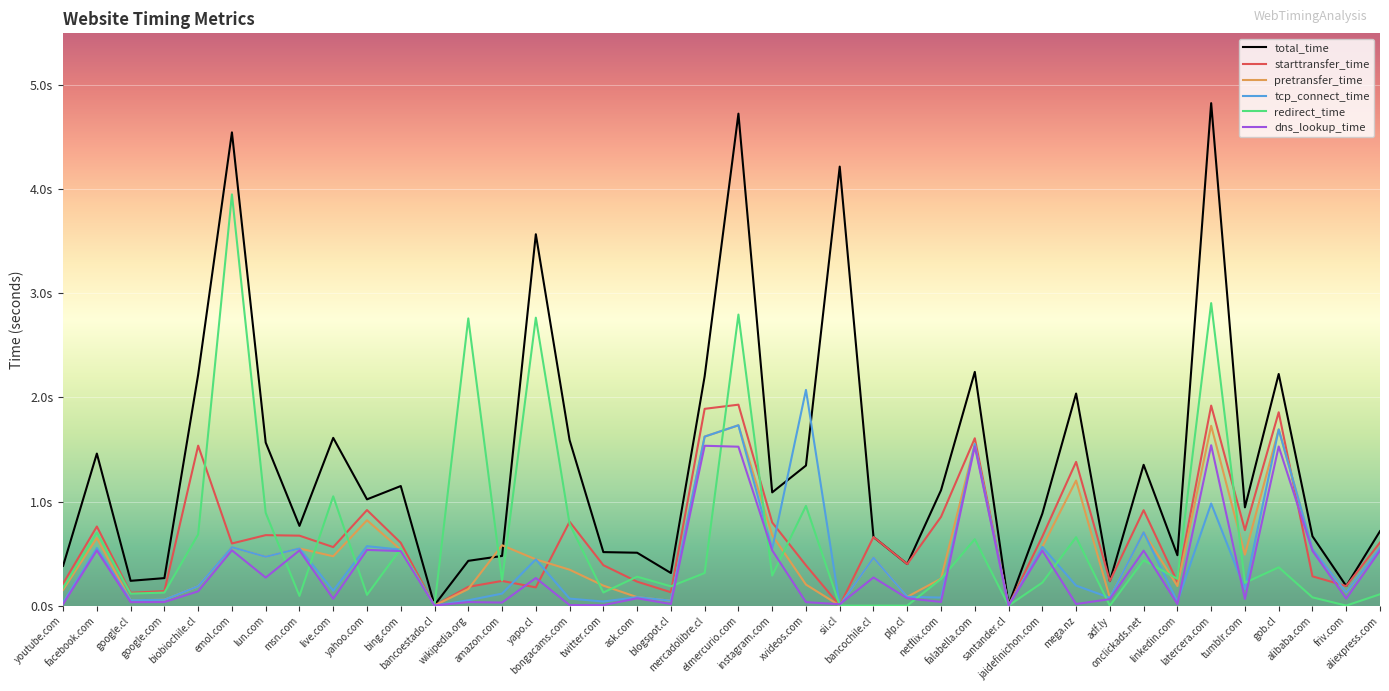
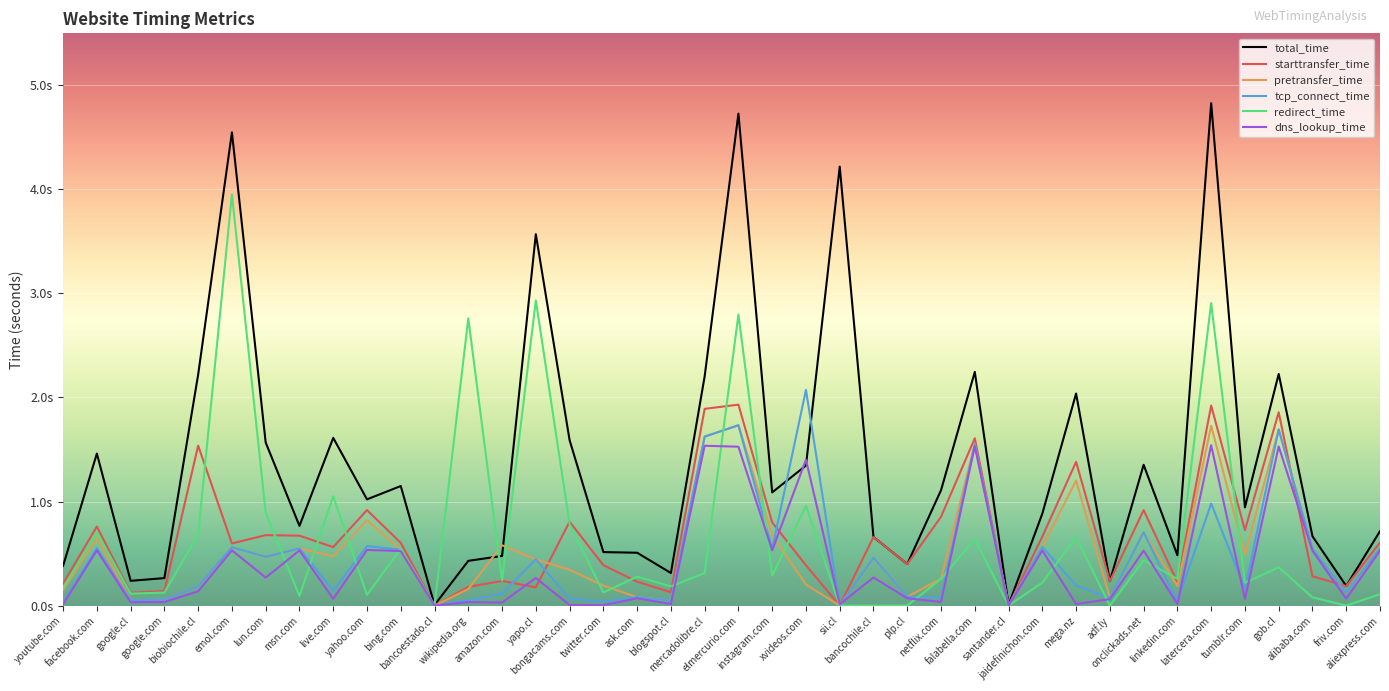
  {
    "total_time": {
      "youtube.com": "0.38s",
      "facebook.com": "1.46s",
      "google.cl": "0.24s",
      "google.com": "0.26s",
      "biobiochile.cl": "2.22s",
      "emol.com": "4.55s",
      "lun.com": "1.57s",
      "msn.com": "0.77s",
      "live.com": "1.61s",
      "yahoo.com": "1.02s",
      "bing.com": "1.15s",
      "wikipedia.org": "0.43s",
      "amazon.com": "0.48s",
      "yapo.cl": "3.57s",
      "bongacams.com": "1.59s",
      "twitter.com": "0.51s",
      "ask.com": "0.51s",
      "blogspot.cl": "0.31s",
      "mercadolibre.cl": "2.20s",
      "elmercurio.com": "4.73s",
      "instagram.com": "1.09s",
      "xvideos.com": "1.35s",
      "sii.cl": "4.22s",
      "netflix.com": "1.11s",
      "falabella.com": "2.25s",
      "jaidefinichon.com": "0.88s",
      "mega.nz": "2.04s",
      "onclickads.net": "1.35s",
      "linkedin.com": "0.48s",
      "latercera.com": "4.83s",
      "tumblr.com": "0.94s",
      "gob.cl": "2.23s",
      "alibaba.com": "0.67s",
      "aliexpress.com": "0.72s"
    },
    "starttransfer_time": {
      "youtube.com": "0.21s",
      "facebook.com": "0.76s",
      "biobiochile.cl": "1.54s",
      "emol.com": "0.60s",
      "lun.com": "0.68s",
      "msn.com": "0.67s",
      "live.com": "0.56s",
      "yahoo.com": "0.92s",
      "bing.com": "0.60s",
      "yapo.cl": "0.18s",
      "twitter.com": "0.39s",
      "ask.com": "0.23s",
      "blogspot.cl": "0.13s",
      "mercadolibre.cl": "1.89s",
      "elmercurio.com": "1.93s",
      "instagram.com": "0.80s",
      "xvideos.com": "0.39s",
      "netflix.com": "0.85s",
      "falabella.com": "1.61s",
      "jaidefinichon.com": "0.66s",
      "mega.nz": "1.38s",
      "onclickads.net": "0.92s",
      "linkedin.com": "0.23s",
      "latercera.com": "1.92s",
      "tumblr.com": "0.73s",
      "gob.cl": "1.86s",
      "alibaba.com": "0.28s",
      "aliexpress.com": "0.61s"
    },
    "pretransfer_time": {
      "facebook.com": "0.65s",
      "live.com": "0.47s",
      "yahoo.com": "0.82s",
      "amazon.com": "0.58s",
      "bongacams.com": "0.35s",
      "twitter.com": "0.19s",
      "instagram.com": "0.68s",
      "xvideos.com": "0.20s",
      "mega.nz": "1.20s",
      "linkedin.com": "0.19s",
      "latercera.com": "1.73s",
      "tumblr.com": "0.49s"
    },
    "tcp_connect_time": {
      "live.com": "0.14s",
      "yahoo.com": "0.57s",
      "amazon.com": "0.12s",
      "bongacams.com": "0.07s",
      "twitter.com": "0.04s",
      "xvideos.com": "2.07s",
      "netflix.com": "0.08s",
      "mega.nz": "0.19s",
      "latercera.com": "0.98s",
      "tumblr.com": "0.16s"
    },
    "redirect_time": {
      "facebook.com": "0.70s",
      "biobiochile.cl": "0.68s",
      "emol.com": "3.95s",
      "lun.com": "0.89s",
      "msn.com": "0.09s",
      "live.com": "1.05s",
      "yahoo.com": "0.10s",
      "wikipedia.org": "2.76s",
-     "yapo.cl": "2.77s",
+     "yapo.cl": "2.93s",
      "twitter.com": "0.13s",
      "ask.com": "0.28s",
      "blogspot.cl": "0.19s",
      "mercadolibre.cl": "0.31s",
      "elmercurio.com": "2.80s",
      "instagram.com": "0.29s",
      "xvideos.com": "0.96s",
      "bancochile.cl": "0.00s",
      "plp.cl": "0.00s",
      "falabella.com": "0.64s",
      "jaidefinichon.com": "0.22s",
      "mega.nz": "0.66s",
      "adf.ly": "0.00s",
      "onclickads.net": "0.44s",
      "linkedin.com": "0.26s",
      "latercera.com": "2.91s",
      "tumblr.com": "0.22s",
      "gob.cl": "0.37s",
      "alibaba.com": "0.08s",
      "friv.com": "0.00s",
      "aliexpress.com": "0.11s"
    },
    "dns_lookup_time": {
      "biobiochile.cl": "0.14s",
      "emol.com": "0.53s",
      "lun.com": "0.27s",
      "live.com": "0.07s",
      "yahoo.com": "0.54s",
      "amazon.com": "0.03s",
      "yapo.cl": "0.27s",
      "bongacams.com": "0.01s",
      "twitter.com": "0.00s",
      "blogspot.cl": "0.02s",
      "mercadolibre.cl": "1.54s",
      "elmercurio.com": "1.53s",
-     "xvideos.com": "0.03s",
+     "xvideos.com": "1.40s",
      "bancochile.cl": "0.27s",
      "netflix.com": "0.04s",
      "jaidefinichon.com": "0.53s",
      "mega.nz": "0.02s",
      "onclickads.net": "0.53s",
      "latercera.com": "1.54s",
      "tumblr.com": "0.06s",
      "gob.cl": "1.53s",
      "friv.com": "0.07s",
      "aliexpress.com": "0.53s"
    }
  }
